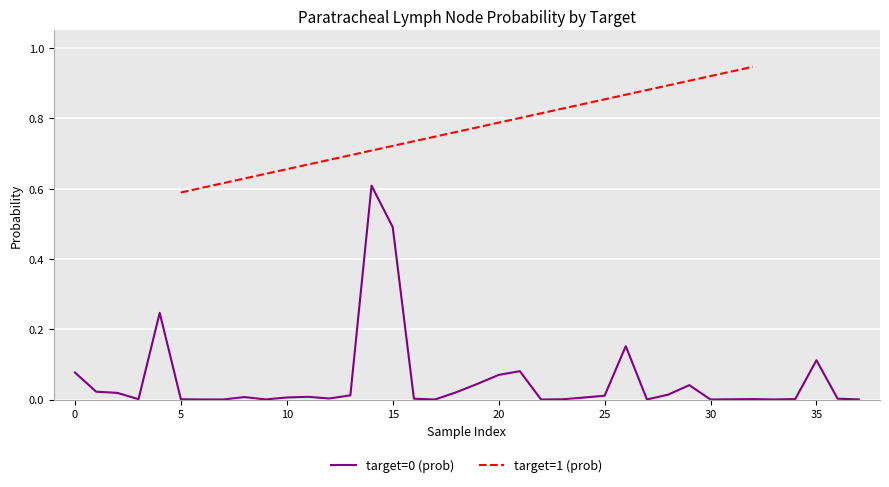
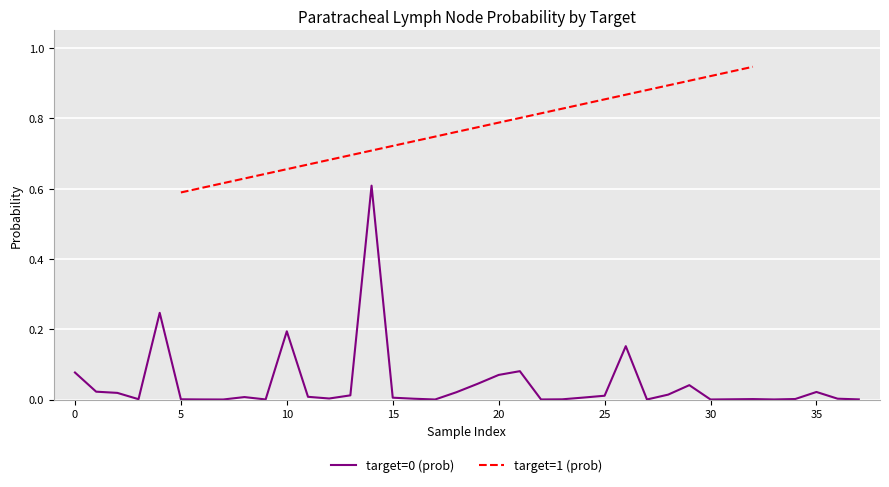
  {
    "target=0 (prob)": {
      "0": 0.08,
      "5": 0.00,
-     "10": 0.01,
-     "15": 0.49,
+     "10": 0.19,
+     "15": 0.01,
      "20": 0.07,
      "25": 0.01,
      "30": 0.00,
-     "35": 0.11
+     "35": 0.02
    },
    "target=1 (prob)": {
      "5": 0.59
    }
  }
